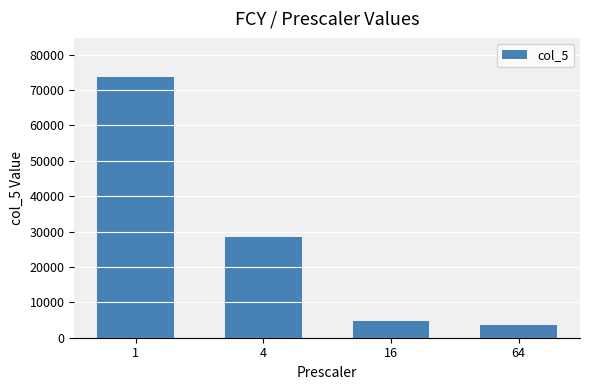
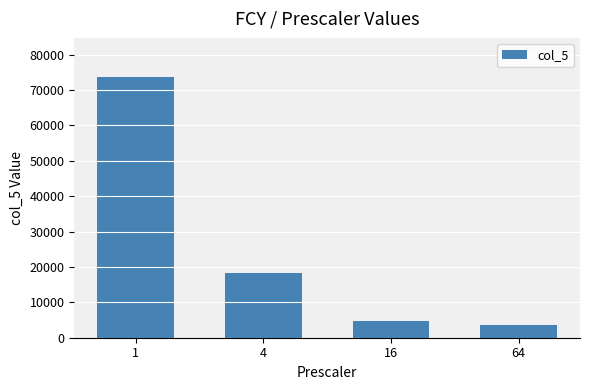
  {
    "1": 74000,
-   "4": 28000,
+   "4": 18000,
    "16": 5000,
    "64": 4000
  }
